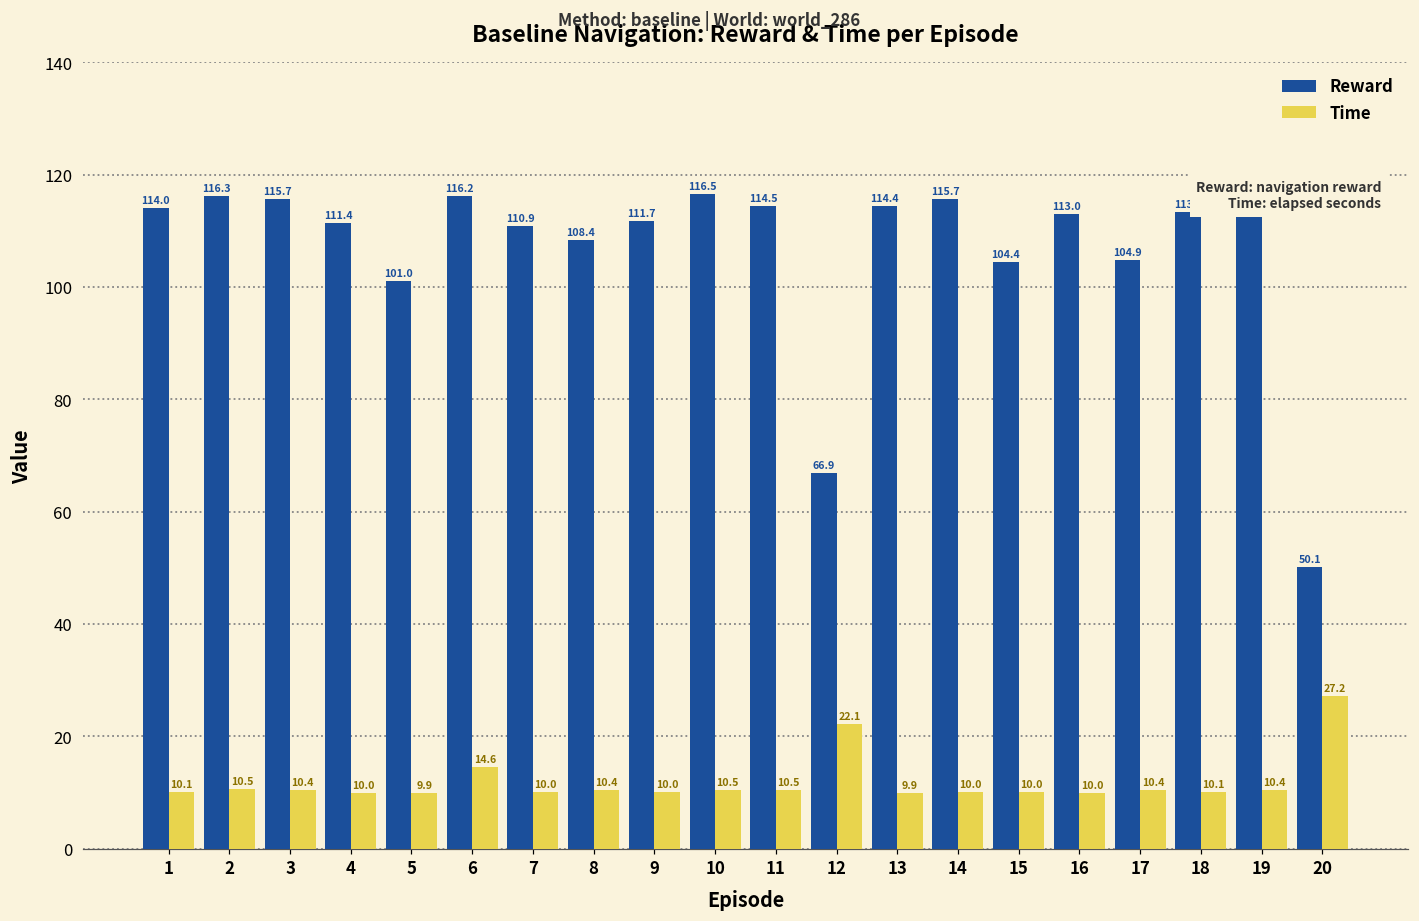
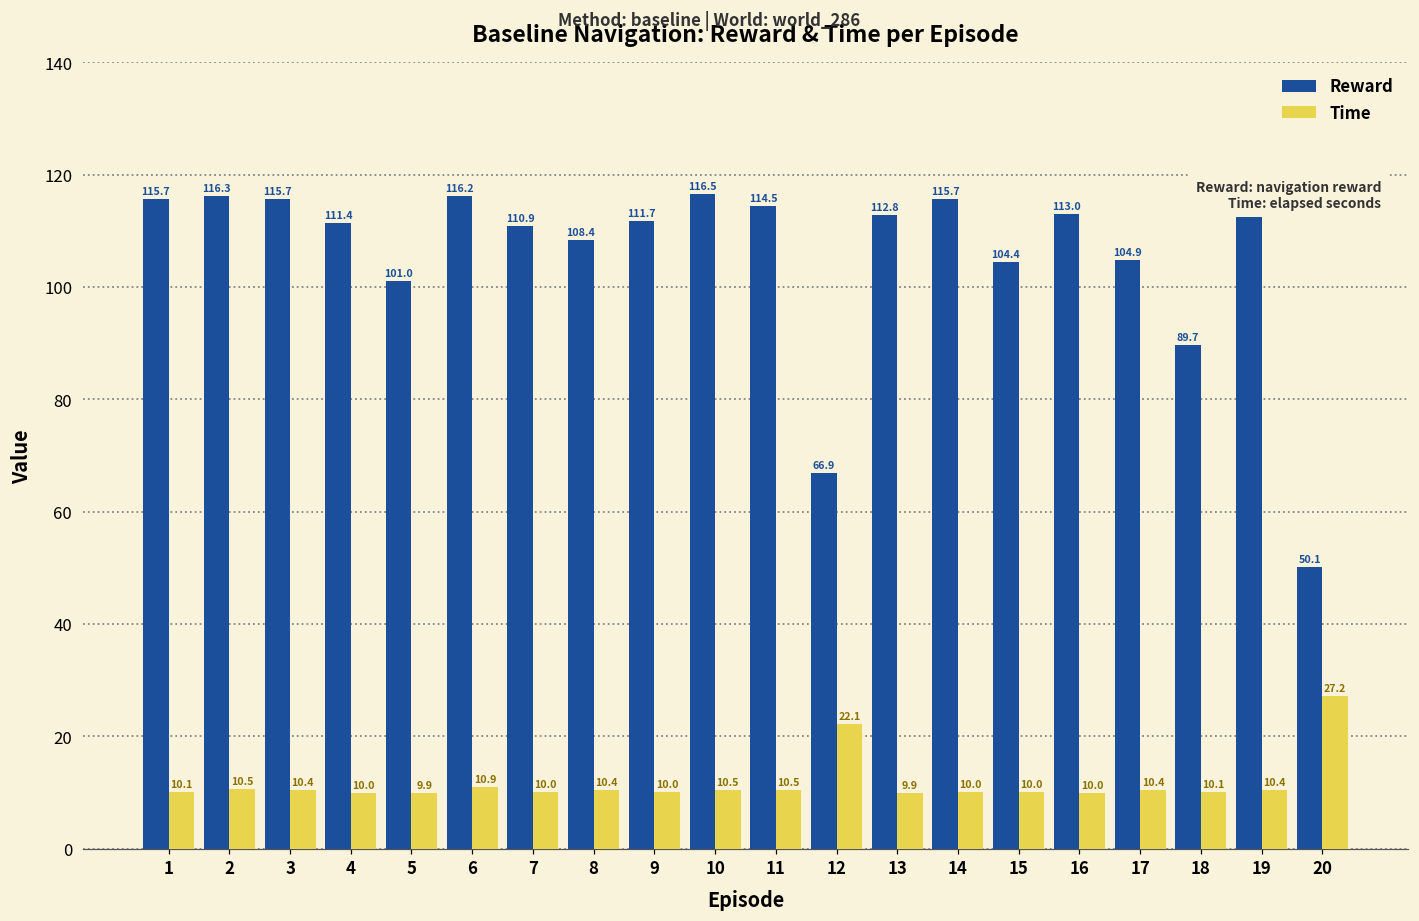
  {
    "Reward": {
-     "1": 114.0,
+     "1": 115.7,
      "2": 116.3,
      "3": 115.7,
      "4": 111.4,
      "5": 101.0,
      "6": 116.2,
      "7": 110.9,
      "8": 108.4,
      "9": 111.7,
      "10": 116.5,
      "11": 114.5,
      "12": 66.9,
-     "13": 114.4,
+     "13": 112.8,
      "14": 115.7,
      "15": 104.4,
      "16": 113.0,
      "17": 104.9,
-     "18": 113,
+     "18": 90,
      "20": 50.1
    },
    "Time": {
      "1": 10.1,
      "2": 10.5,
      "3": 10.4,
      "4": 10.0,
      "5": 9.9,
-     "6": 14.6,
+     "6": 10.9,
      "7": 10.0,
      "8": 10.4,
      "9": 10.0,
      "10": 10.5,
      "11": 10.5,
      "12": 22.1,
      "13": 9.9,
      "14": 10.0,
      "15": 10.0,
      "16": 10.0,
      "17": 10.4,
      "18": 10.1,
      "19": 10.4,
      "20": 27.2
    }
  }
